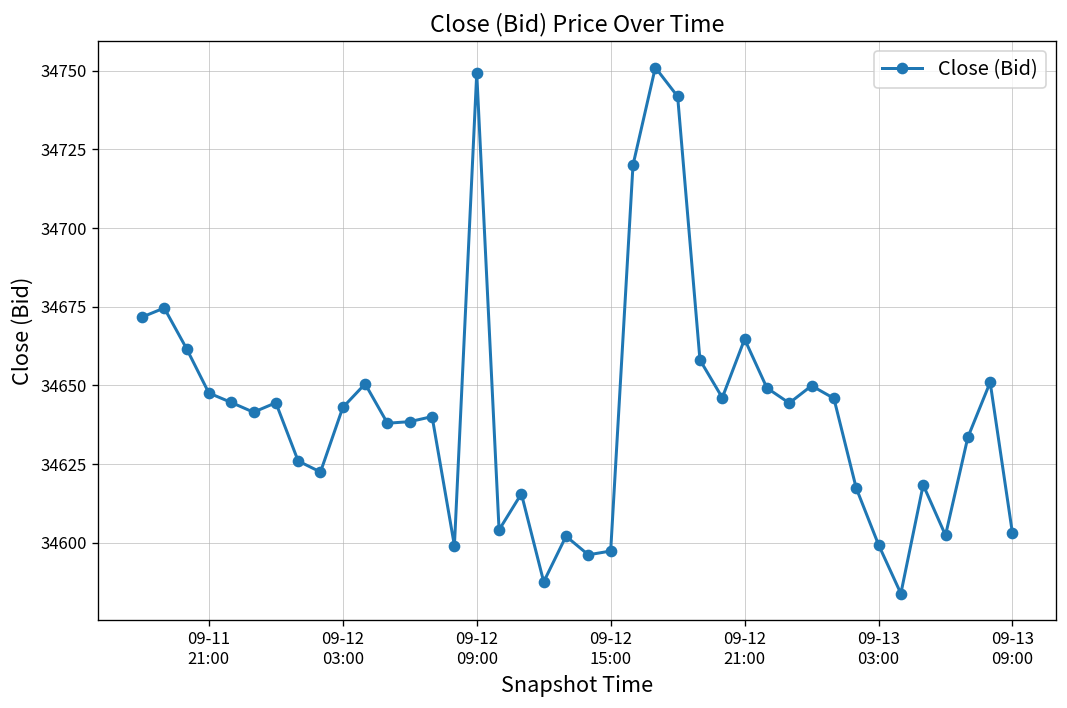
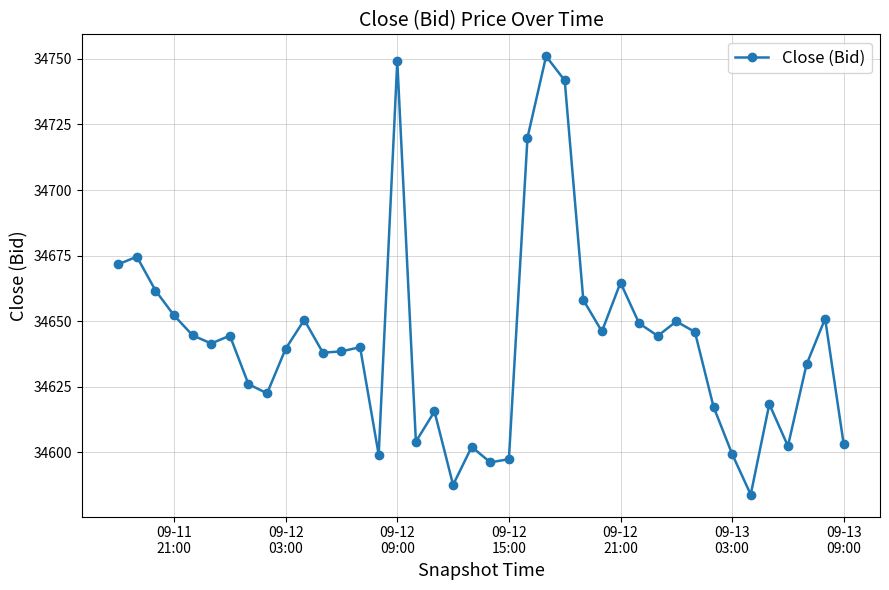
  {
-   "09-11 21:00": 34648,
-   "09-12 03:00": 34643,
+   "09-11 21:00": 34652,
+   "09-12 03:00": 34640,
    "09-12 09:00": 34749,
    "09-12 15:00": 34597,
    "09-12 21:00": 34665,
    "09-13 03:00": 34599,
    "09-13 09:00": 34603
  }
